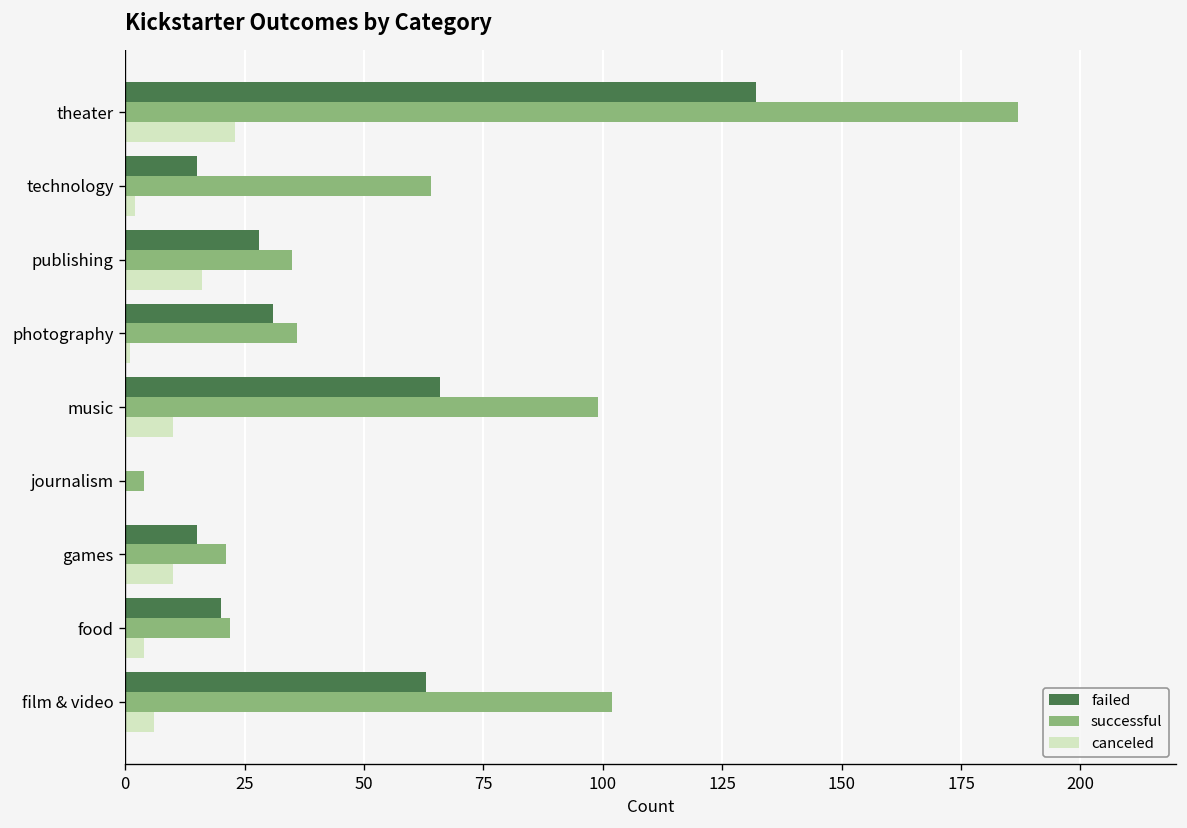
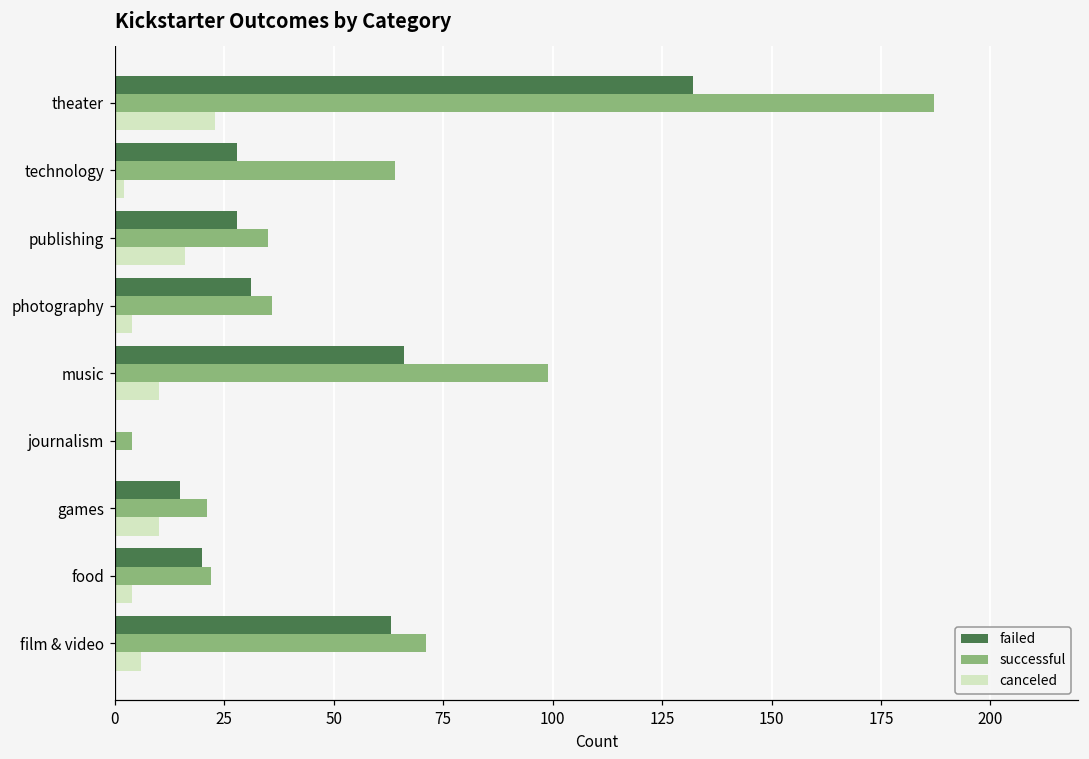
  {
    "failed": {
      "theater": 132,
-     "technology": 15,
+     "technology": 28,
      "publishing": 28,
      "photography": 31,
      "music": 66,
      "journalism": 0,
      "games": 15,
      "food": 20,
      "film & video": 63
    },
    "successful": {
      "theater": 187,
      "technology": 64,
      "publishing": 35,
      "photography": 36,
      "music": 99,
      "journalism": 4,
      "games": 21,
      "food": 22,
-     "film & video": 102
+     "film & video": 71
    },
    "canceled": {
      "theater": 23,
      "technology": 2,
      "publishing": 16,
-     "photography": 1,
+     "photography": 4,
      "music": 10,
      "journalism": 0,
      "games": 10,
      "food": 4,
      "film & video": 6
    }
  }
